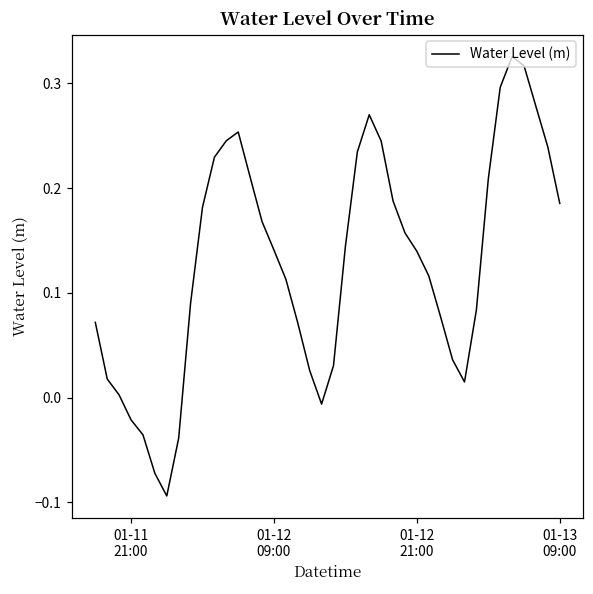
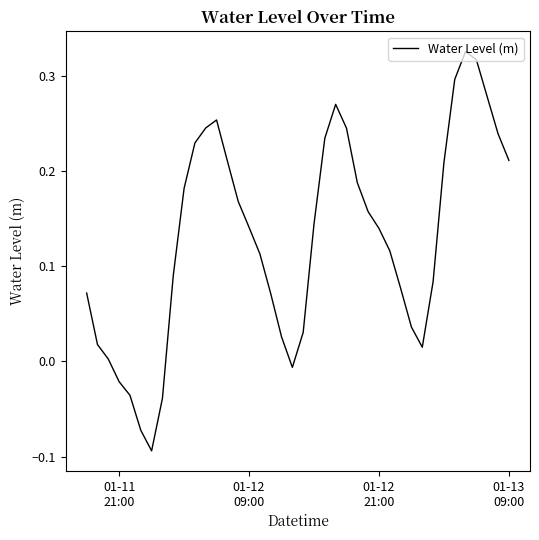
  {
    "01-11 21:00": -0.02,
    "01-12 09:00": 0.14,
    "01-12 21:00": 0.14,
-   "01-13 09:00": 0.19
+   "01-13 09:00": 0.21
  }
